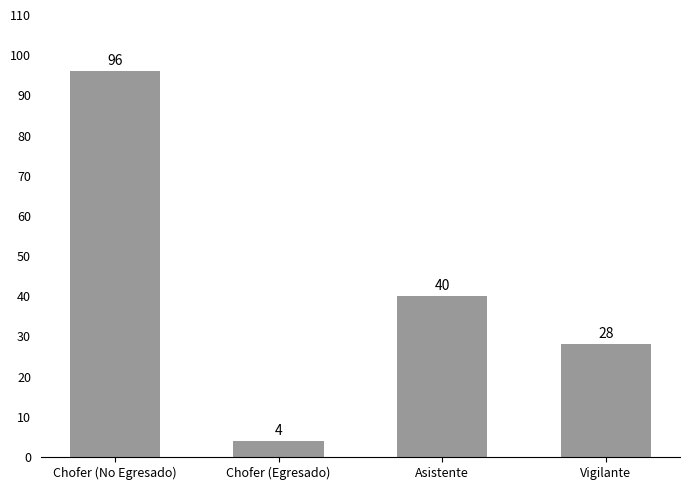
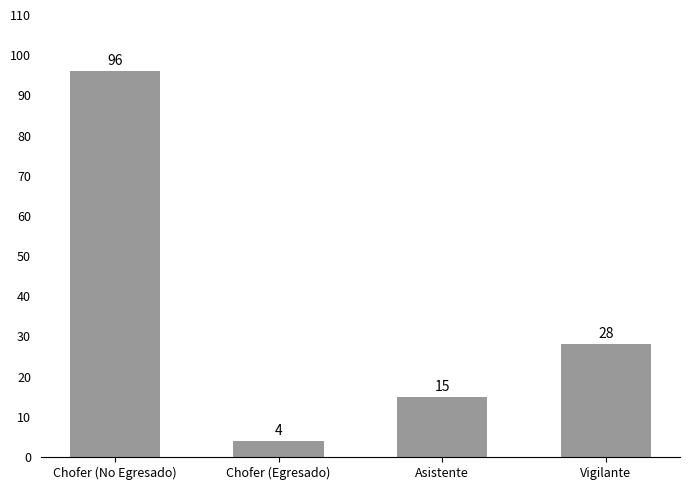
  {
    "Chofer (No Egresado)": 96,
    "Chofer (Egresado)": 4,
-   "Asistente": 40,
+   "Asistente": 15,
    "Vigilante": 28
  }
